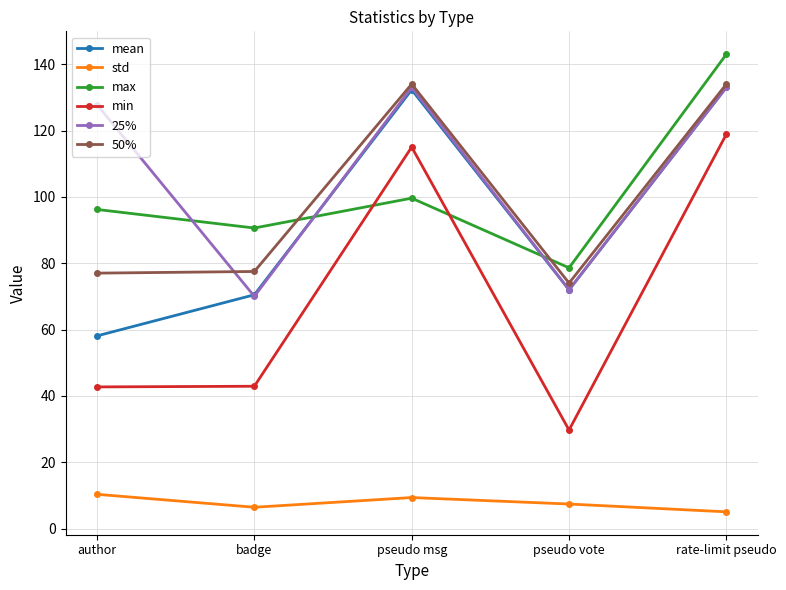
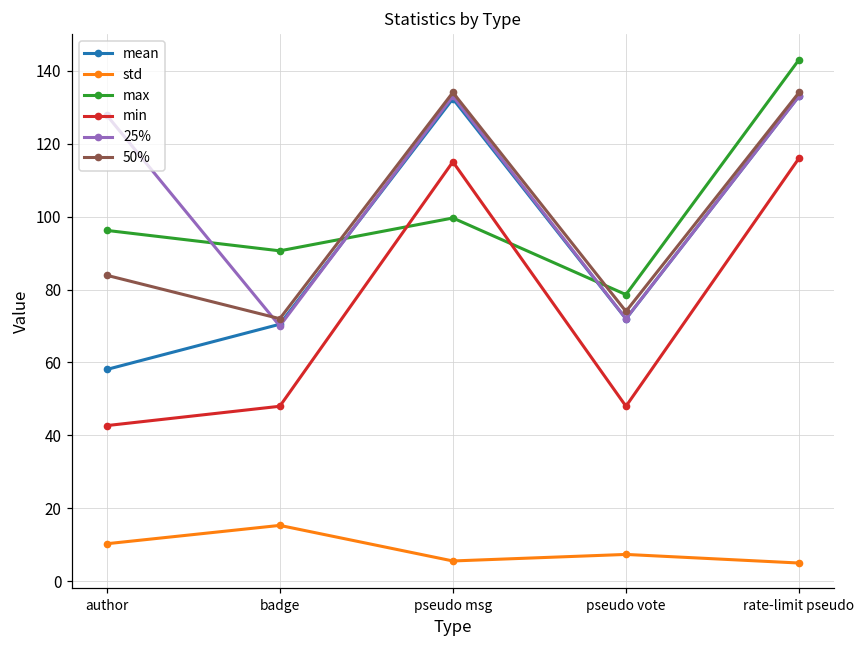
  {
    "mean": {
      "author": 58
    },
    "std": {
      "author": 10,
-     "badge": 6,
-     "pseudo msg": 9,
+     "badge": 15,
+     "pseudo msg": 6,
      "pseudo vote": 7,
      "rate-limit pseudo": 5
    },
    "max": {
      "author": 96,
      "badge": 91,
      "pseudo msg": 100,
      "pseudo vote": 79,
      "rate-limit pseudo": 143
    },
    "min": {
      "author": 43,
-     "badge": 43,
+     "badge": 48,
      "pseudo msg": 115,
-     "pseudo vote": 30,
-     "rate-limit pseudo": 119
+     "pseudo vote": 48,
+     "rate-limit pseudo": 116
    },
    "50%": {
-     "author": 77,
-     "badge": 78,
+     "author": 84,
+     "badge": 72,
      "pseudo msg": 134,
      "pseudo vote": 74,
      "rate-limit pseudo": 134
    }
  }
